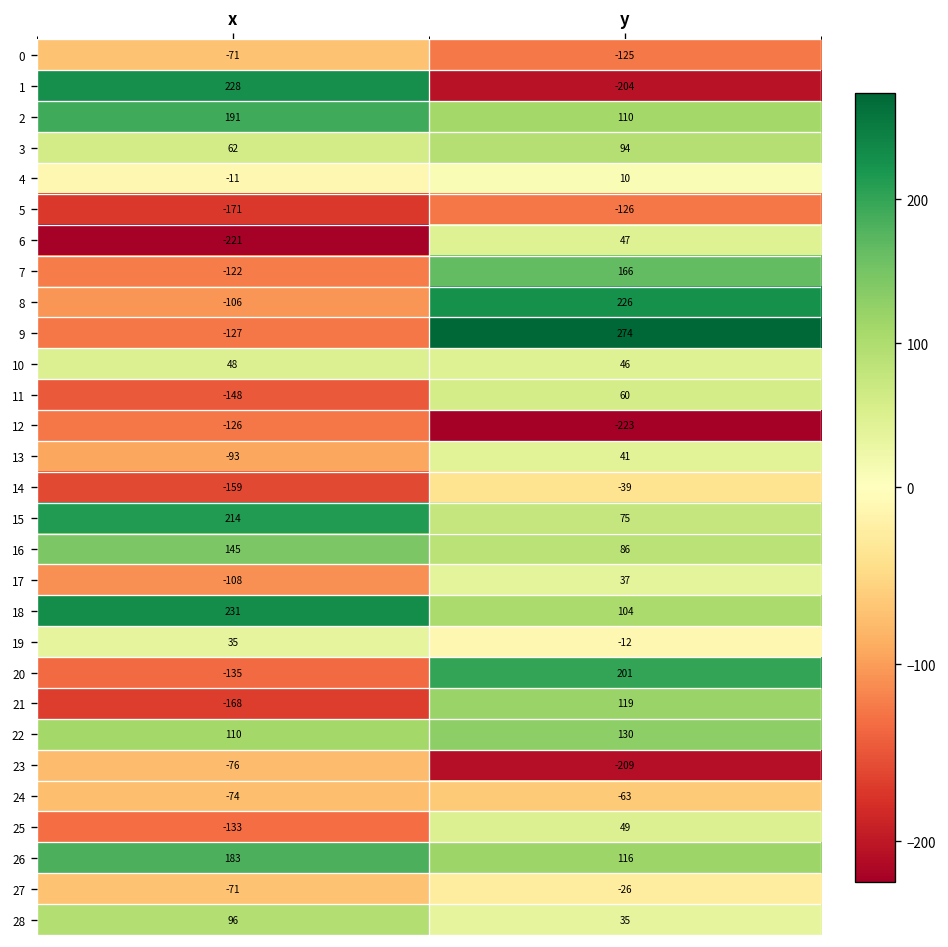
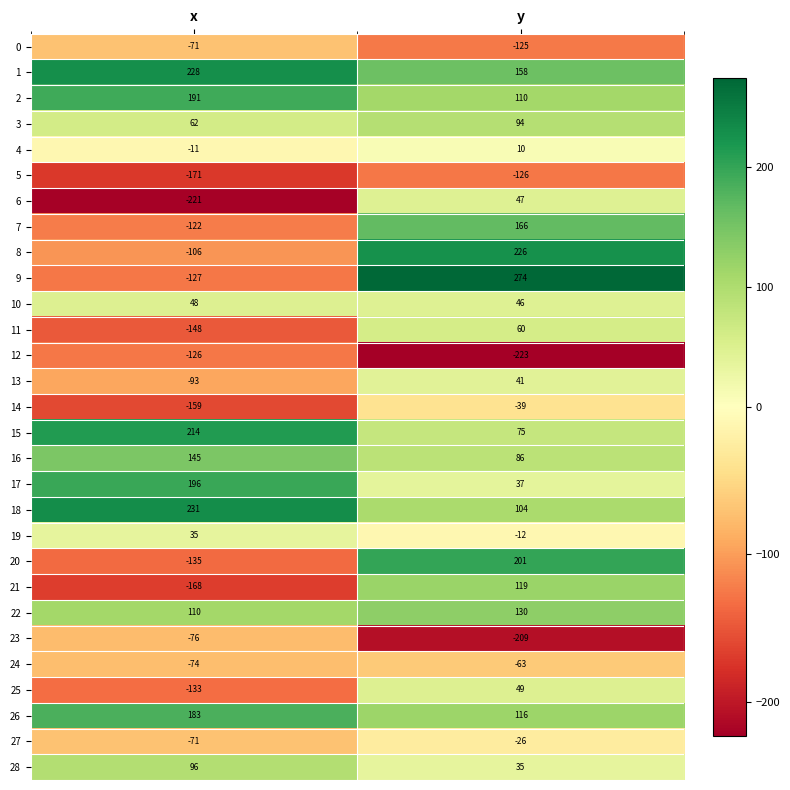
  {
    "0": {
      "x": -71,
      "y": -125
    },
    "1": {
      "x": 228,
-     "y": -204
+     "y": 158
    },
    "2": {
      "x": 191,
      "y": 110
    },
    "3": {
      "x": 62,
      "y": 94
    },
    "4": {
      "x": -11,
      "y": 10
    },
    "5": {
      "x": -171,
      "y": -126
    },
    "6": {
      "x": -221,
      "y": 47
    },
    "7": {
      "x": -122,
      "y": 166
    },
    "8": {
      "x": -106,
      "y": 226
    },
    "9": {
      "x": -127,
      "y": 274
    },
    "10": {
      "x": 48,
      "y": 46
    },
    "11": {
      "x": -148,
      "y": 60
    },
    "12": {
      "x": -126,
      "y": -223
    },
    "13": {
      "x": -93,
      "y": 41
    },
    "14": {
      "x": -159,
      "y": -39
    },
    "15": {
      "x": 214,
      "y": 75
    },
    "16": {
      "x": 145,
      "y": 86
    },
    "17": {
-     "x": -108,
+     "x": 196,
      "y": 37
    },
    "18": {
      "x": 231,
      "y": 104
    },
    "19": {
      "x": 35,
      "y": -12
    },
    "20": {
      "x": -135,
      "y": 201
    },
    "21": {
      "x": -168,
      "y": 119
    },
    "22": {
      "x": 110,
      "y": 130
    },
    "23": {
      "x": -76,
      "y": -209
    },
    "24": {
      "x": -74,
      "y": -63
    },
    "25": {
      "x": -133,
      "y": 49
    },
    "26": {
      "x": 183,
      "y": 116
    },
    "27": {
      "x": -71,
      "y": -26
    },
    "28": {
      "x": 96,
      "y": 35
    }
  }
